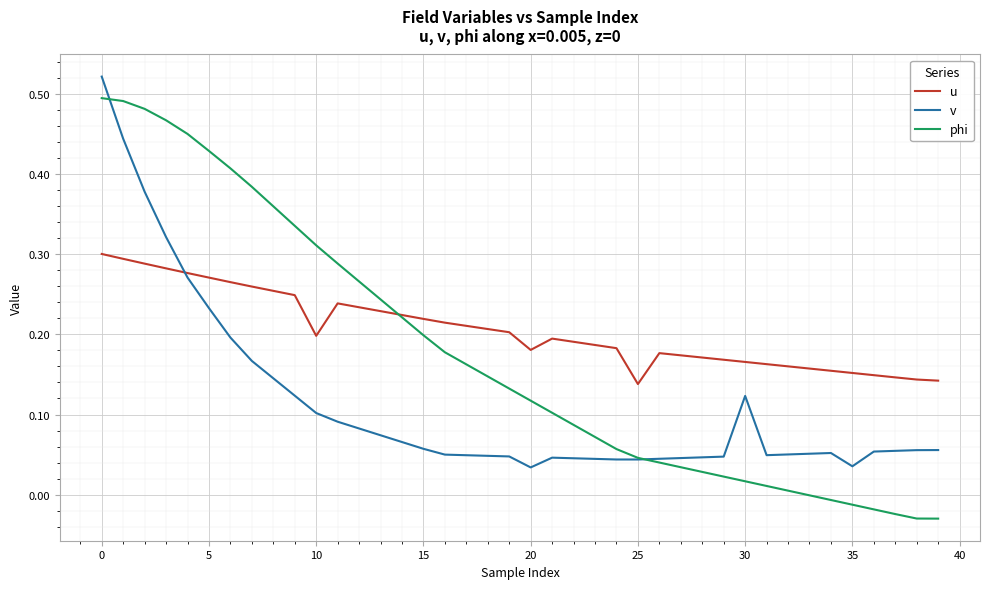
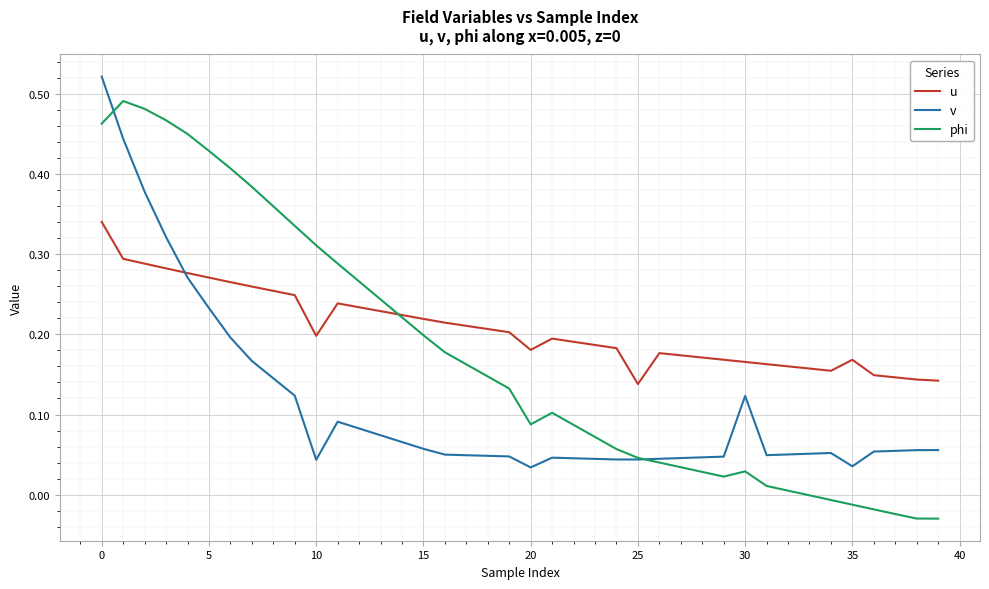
  {
    "u": {
-     "0": 0.30,
+     "0": 0.34,
      "5": 0.27,
      "10": 0.20,
      "15": 0.22,
      "20": 0.18,
      "25": 0.14,
      "30": 0.17,
-     "35": 0.15
+     "35": 0.17
    },
    "v": {
      "0": 0.52,
      "5": 0.23,
-     "10": 0.10,
+     "10": 0.04,
      "15": 0.06,
      "20": 0.03,
      "30": 0.12,
      "35": 0.04
    },
    "phi": {
-     "0": 0.50,
+     "0": 0.46,
      "5": 0.43,
      "10": 0.31,
      "15": 0.20,
-     "20": 0.12,
-     "30": 0.02,
+     "20": 0.09,
+     "30": 0.03,
      "35": -0.01
    }
  }
